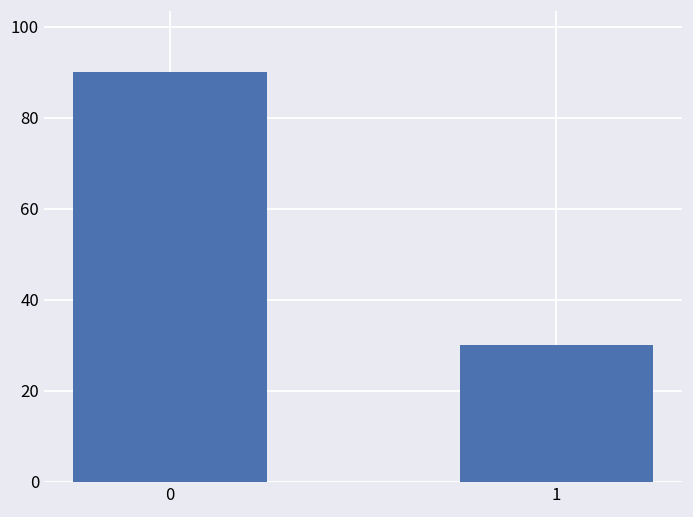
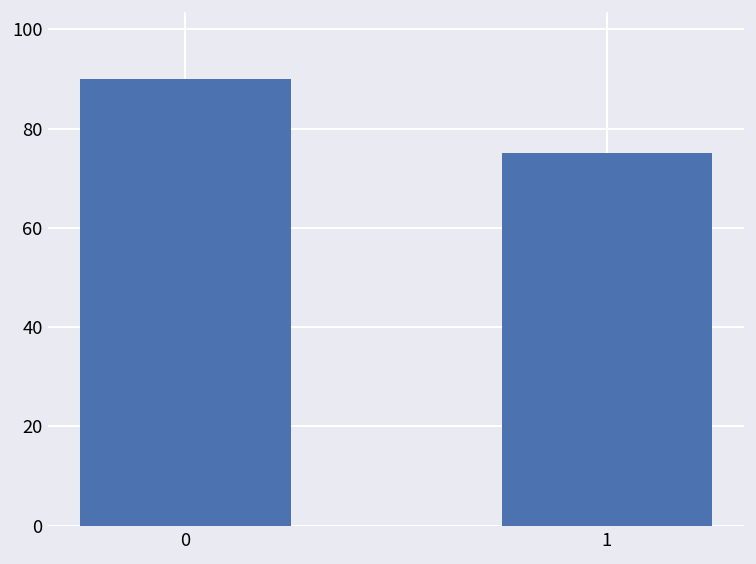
  {
    "0": 90,
-   "1": 30
+   "1": 75
  }
